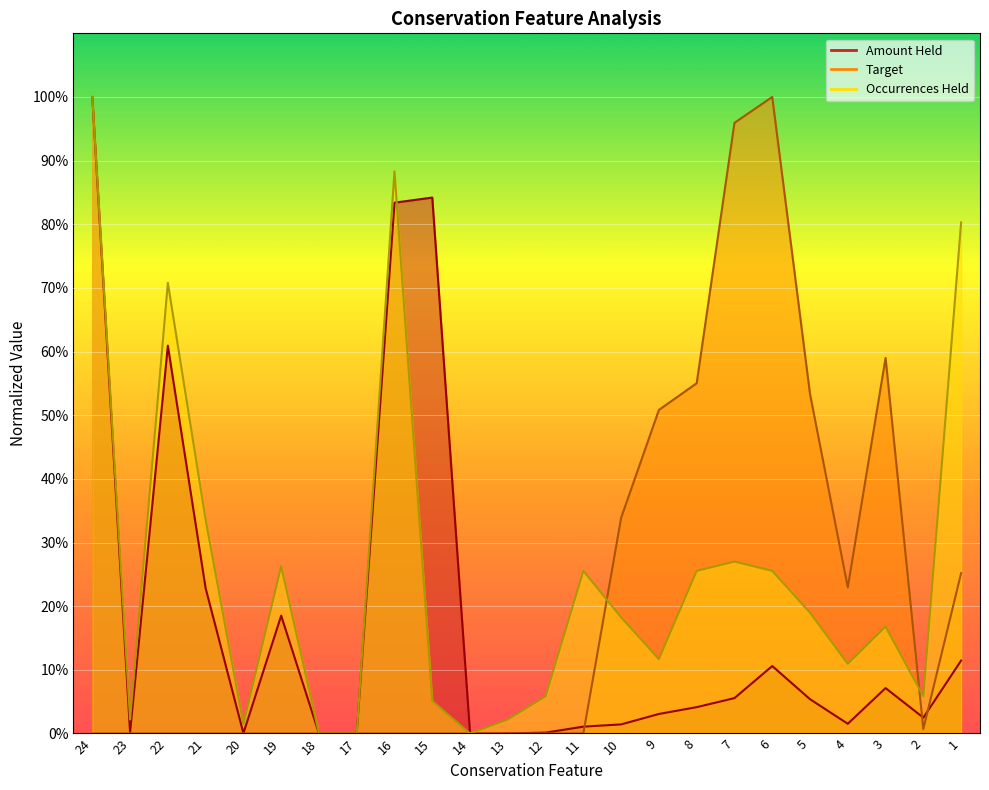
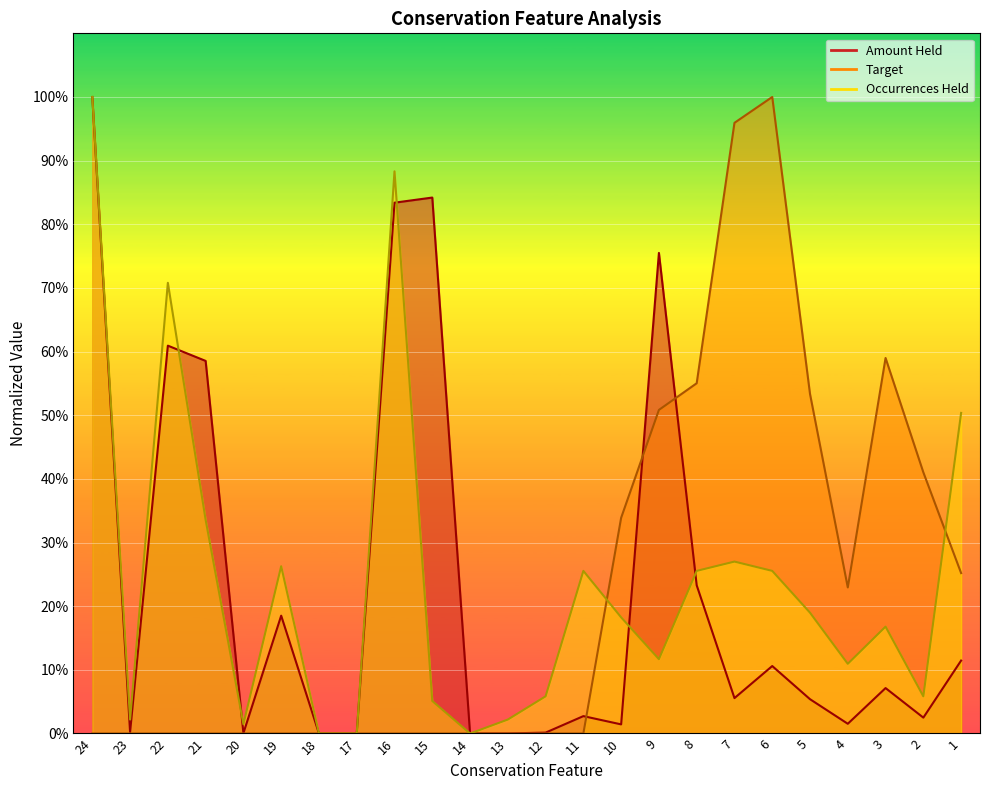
  {
    "Amount Held": {
      "22": "61%",
-     "21": "23%",
+     "21": "59%",
      "19": "19%",
      "16": "83%",
      "15": "84%",
-     "11": "1%",
+     "11": "3%",
      "10": "1%",
-     "9": "3%",
-     "8": "4%",
+     "9": "76%",
+     "8": "23%",
      "7": "6%",
      "6": "11%",
      "5": "5%",
      "4": "2%",
      "3": "7%",
      "2": "2%",
      "1": "11%"
    },
    "Target": {
      "24": "0%",
      "22": "0%",
      "21": "0%",
      "19": "0%",
      "16": "0%",
      "15": "0%",
      "11": "0%",
      "10": "34%",
      "9": "51%",
      "8": "55%",
      "7": "96%",
      "6": "100%",
      "5": "53%",
      "4": "23%",
      "3": "59%",
-     "2": "1%",
+     "2": "41%",
      "1": "25%"
    },
    "Occurrences Held": {
      "23": "2%",
      "22": "71%",
      "21": "34%",
      "20": "1%",
      "19": "26%",
      "16": "88%",
      "15": "5%",
      "13": "2%",
      "12": "6%",
      "11": "26%",
      "10": "18%",
      "9": "12%",
      "8": "26%",
      "7": "27%",
      "6": "26%",
      "5": "19%",
      "4": "11%",
      "3": "17%",
      "2": "6%",
-     "1": "80%"
+     "1": "50%"
    }
  }
